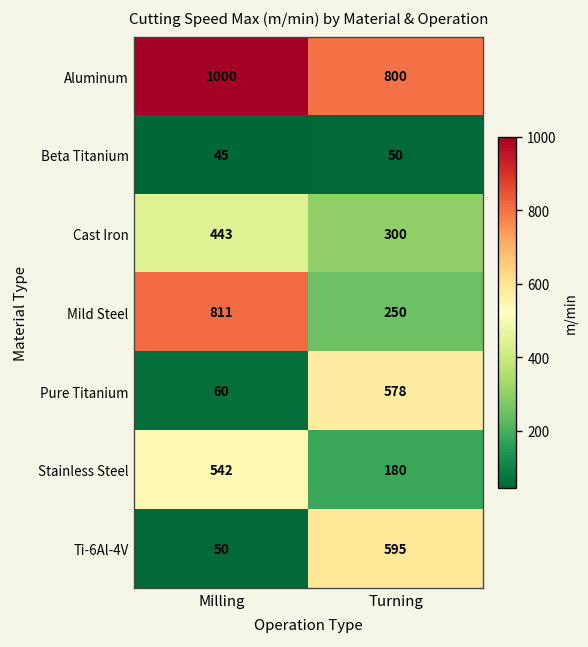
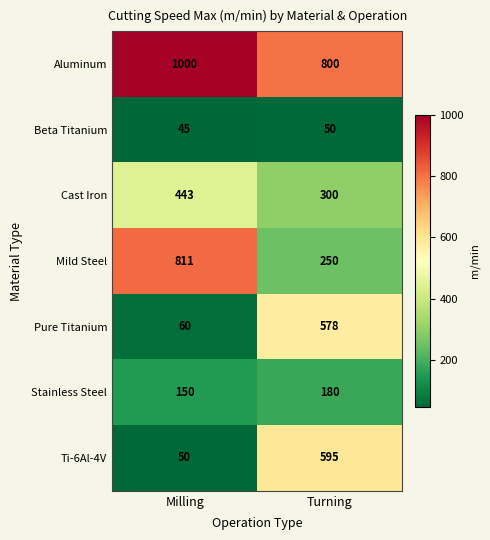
  {
    "Aluminum": {
      "Milling": 1000,
      "Turning": 800
    },
    "Beta Titanium": {
      "Milling": 45,
      "Turning": 50
    },
    "Cast Iron": {
      "Milling": 443,
      "Turning": 300
    },
    "Mild Steel": {
      "Milling": 811,
      "Turning": 250
    },
    "Pure Titanium": {
      "Milling": 60,
      "Turning": 578
    },
    "Stainless Steel": {
-     "Milling": 542,
+     "Milling": 150,
      "Turning": 180
    },
    "Ti-6Al-4V": {
      "Milling": 50,
      "Turning": 595
    }
  }
